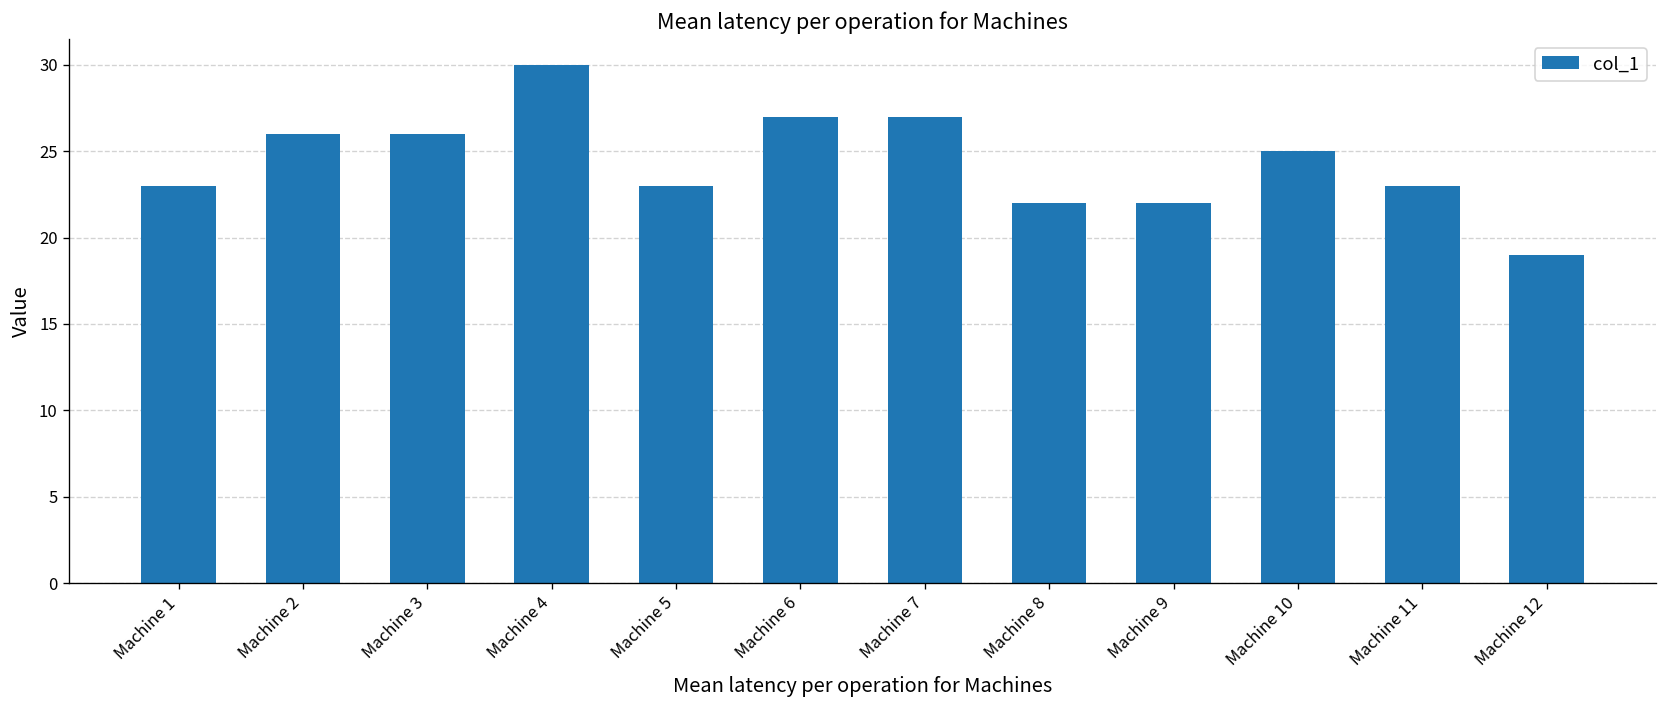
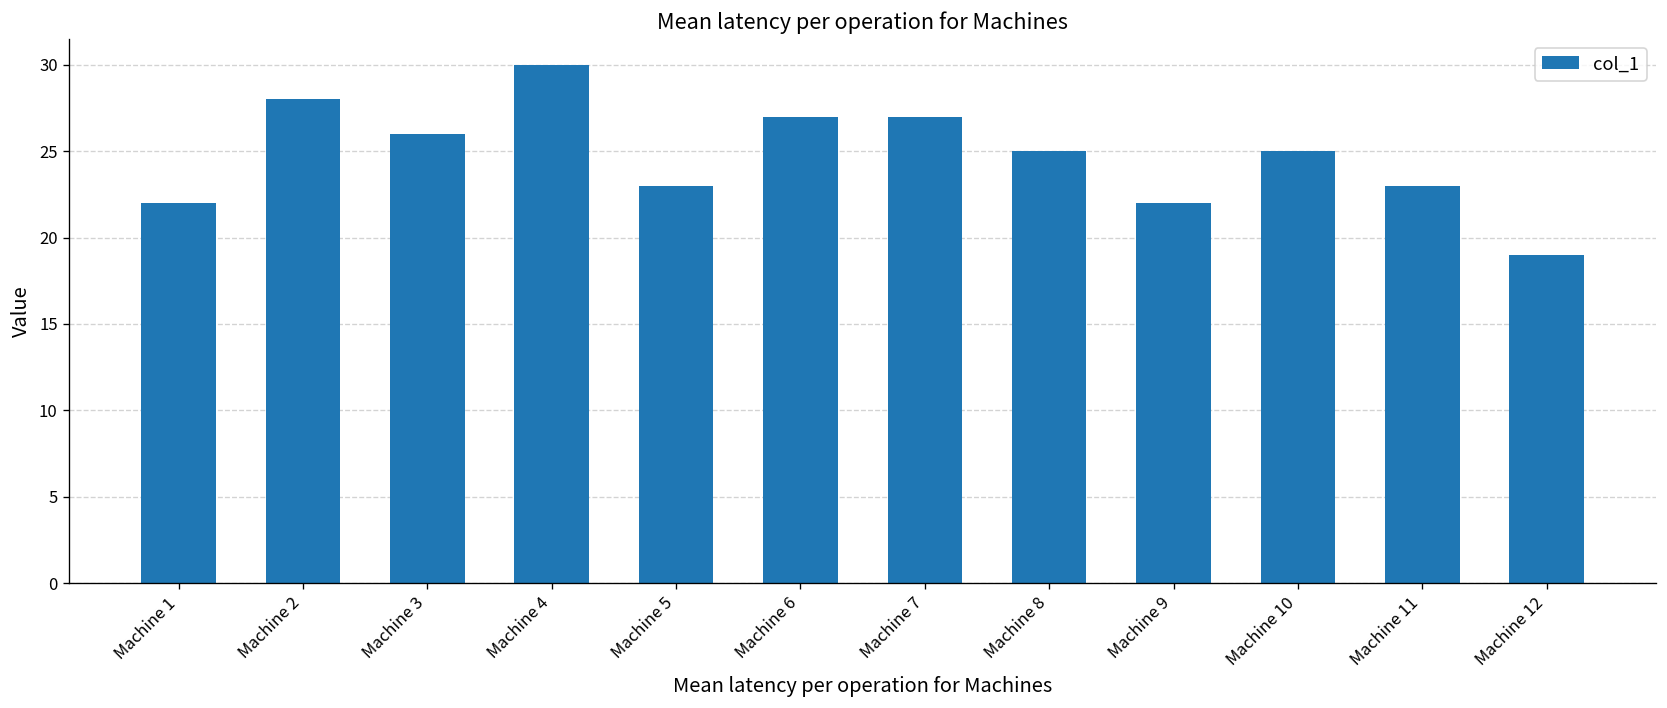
  {
-   "Machine 1": 23,
-   "Machine 2": 26,
+   "Machine 1": 22,
+   "Machine 2": 28,
    "Machine 3": 26,
    "Machine 4": 30,
    "Machine 5": 23,
    "Machine 6": 27,
    "Machine 7": 27,
-   "Machine 8": 22,
+   "Machine 8": 25,
    "Machine 9": 22,
    "Machine 10": 25,
    "Machine 11": 23,
    "Machine 12": 19
  }
